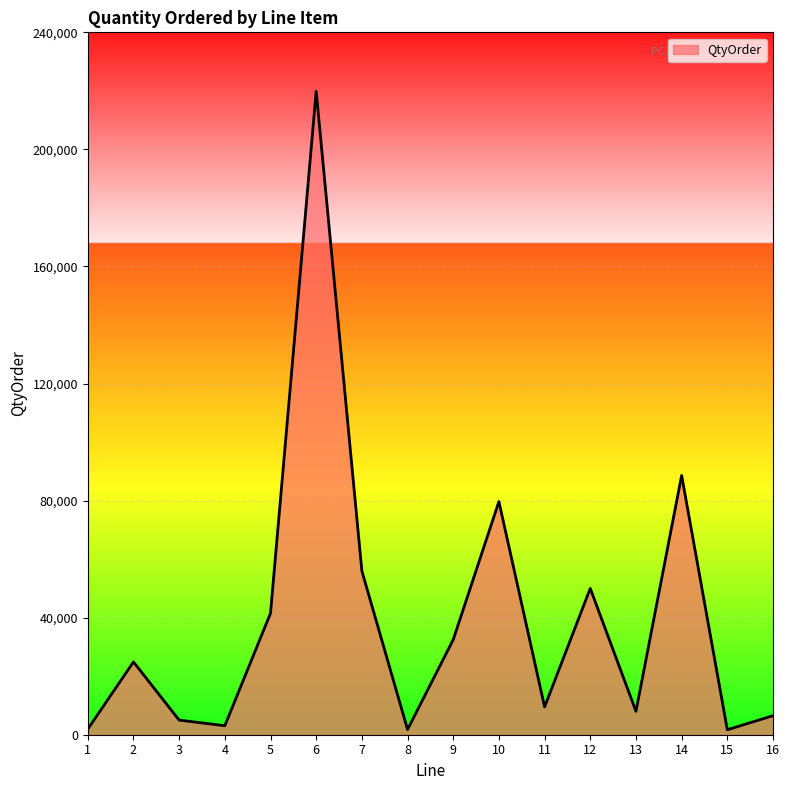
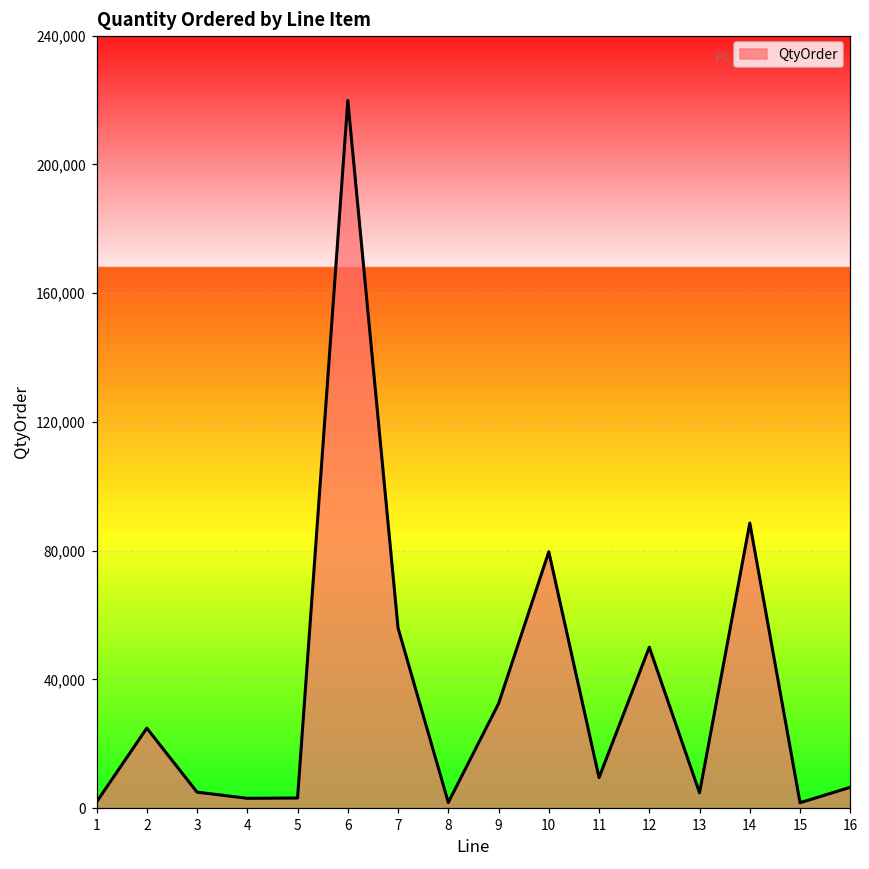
  {
    "1": "2,000",
    "2": "25,000",
    "3": "5,000",
    "4": "3,000",
-   "5": "42,000",
+   "5": "3,000",
    "6": "220,000",
    "7": "56,000",
    "8": "2,000",
    "9": "32,000",
    "10": "80,000",
    "11": "10,000",
    "12": "50,000",
-   "13": "8,000",
+   "13": "5,000",
    "14": "89,000",
    "15": "2,000",
    "16": "7,000"
  }
